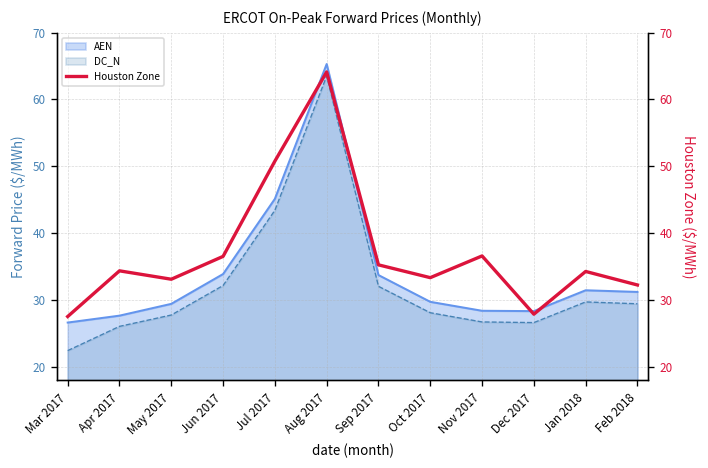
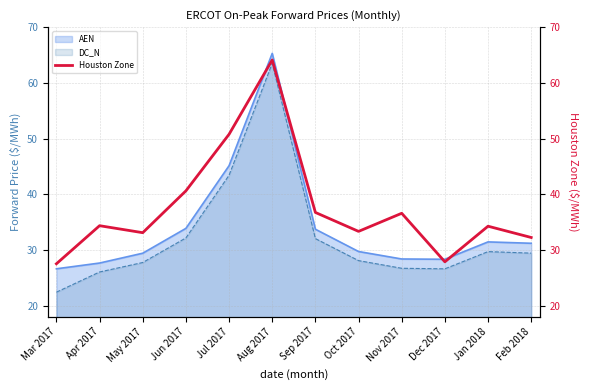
  {
    "Houston Zone": {
      "Mar 2017": 28,
      "Apr 2017": 34,
      "May 2017": 33,
-     "Jun 2017": 37,
+     "Jun 2017": 41,
      "Jul 2017": 51,
      "Aug 2017": 64,
-     "Sep 2017": 35,
+     "Sep 2017": 37,
      "Oct 2017": 33,
      "Nov 2017": 37,
      "Dec 2017": 28,
      "Jan 2018": 34,
      "Feb 2018": 32
    }
  }
